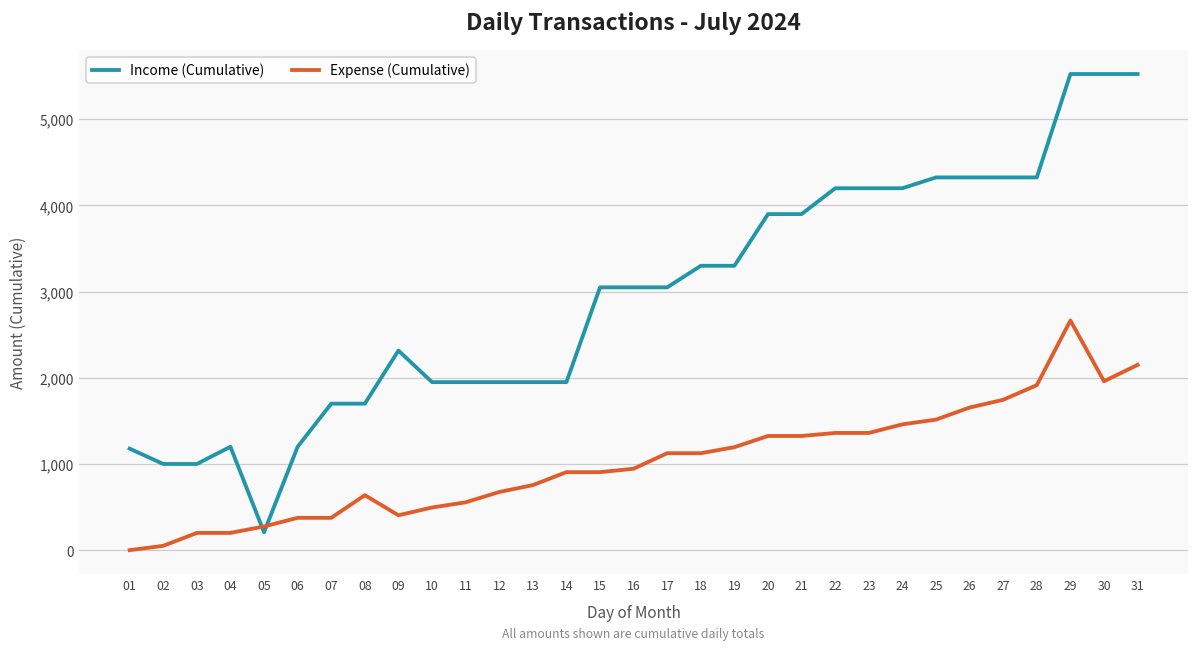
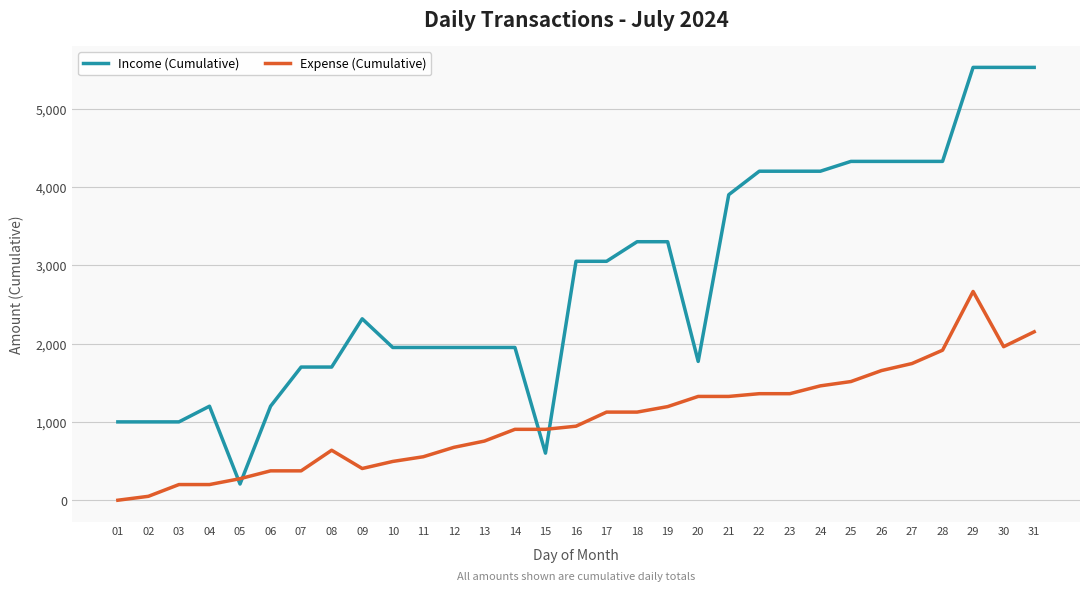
  {
    "Income (Cumulative)": {
-     "01": "1,200",
+     "01": "1,000",
      "02": "1,000",
      "03": "1,000",
      "04": "1,200",
      "05": "200",
      "06": "1,200",
      "07": "1,700",
      "08": "1,700",
      "09": "2,300",
      "10": "2,000",
      "11": "2,000",
      "12": "2,000",
      "13": "2,000",
      "14": "2,000",
-     "15": "3,100",
+     "15": "600",
      "16": "3,100",
      "17": "3,100",
      "18": "3,300",
      "19": "3,300",
-     "20": "3,900",
+     "20": "1,800",
      "21": "3,900",
      "22": "4,200",
      "23": "4,200",
      "24": "4,200",
      "25": "4,300",
      "26": "4,300",
      "27": "4,300",
      "28": "4,300",
      "29": "5,500",
      "30": "5,500",
      "31": "5,500"
    },
    "Expense (Cumulative)": {
      "01": "0",
      "02": "100",
      "03": "200",
      "04": "200",
      "05": "300",
      "06": "400",
      "07": "400",
      "08": "600",
      "09": "400",
      "10": "500",
      "11": "600",
      "12": "700",
      "13": "800",
      "14": "900",
      "15": "900",
      "16": "900",
      "17": "1,100",
      "18": "1,100",
      "19": "1,200",
      "20": "1,300",
      "21": "1,300",
      "22": "1,400",
      "23": "1,400",
      "24": "1,500",
      "25": "1,500",
      "26": "1,700",
      "27": "1,700",
      "28": "1,900",
      "29": "2,700",
      "30": "2,000",
      "31": "2,200"
    }
  }
